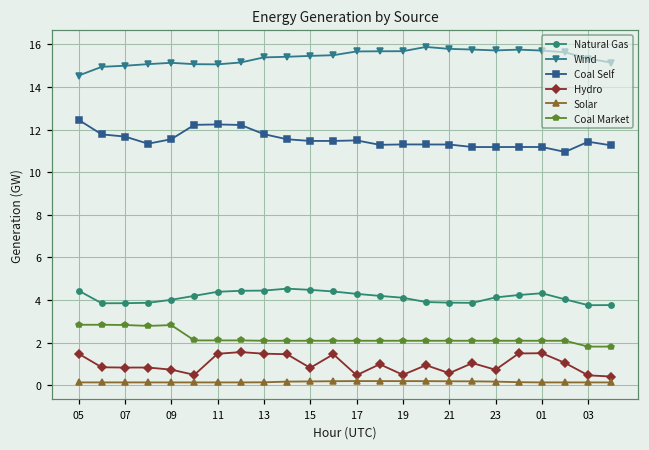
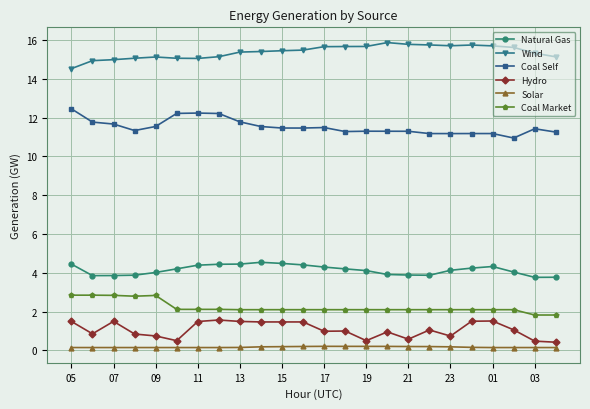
  {
    "Hydro": {
      "05": 1.5,
-     "07": 0.8,
+     "07": 1.5,
      "09": 0.7,
      "11": 1.5,
      "13": 1.5,
-     "15": 0.8,
-     "17": 0.5,
+     "15": 1.5,
+     "17": 1.0,
      "19": 0.5,
      "21": 0.6,
      "23": 0.7,
      "01": 1.5,
      "03": 0.5
    }
  }
